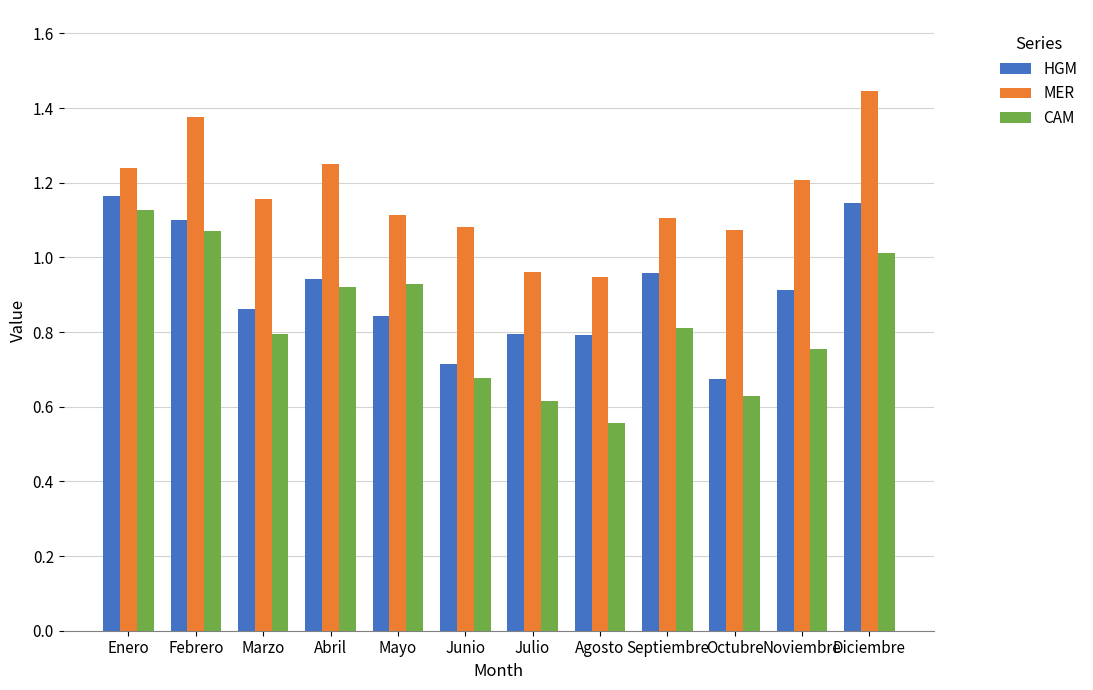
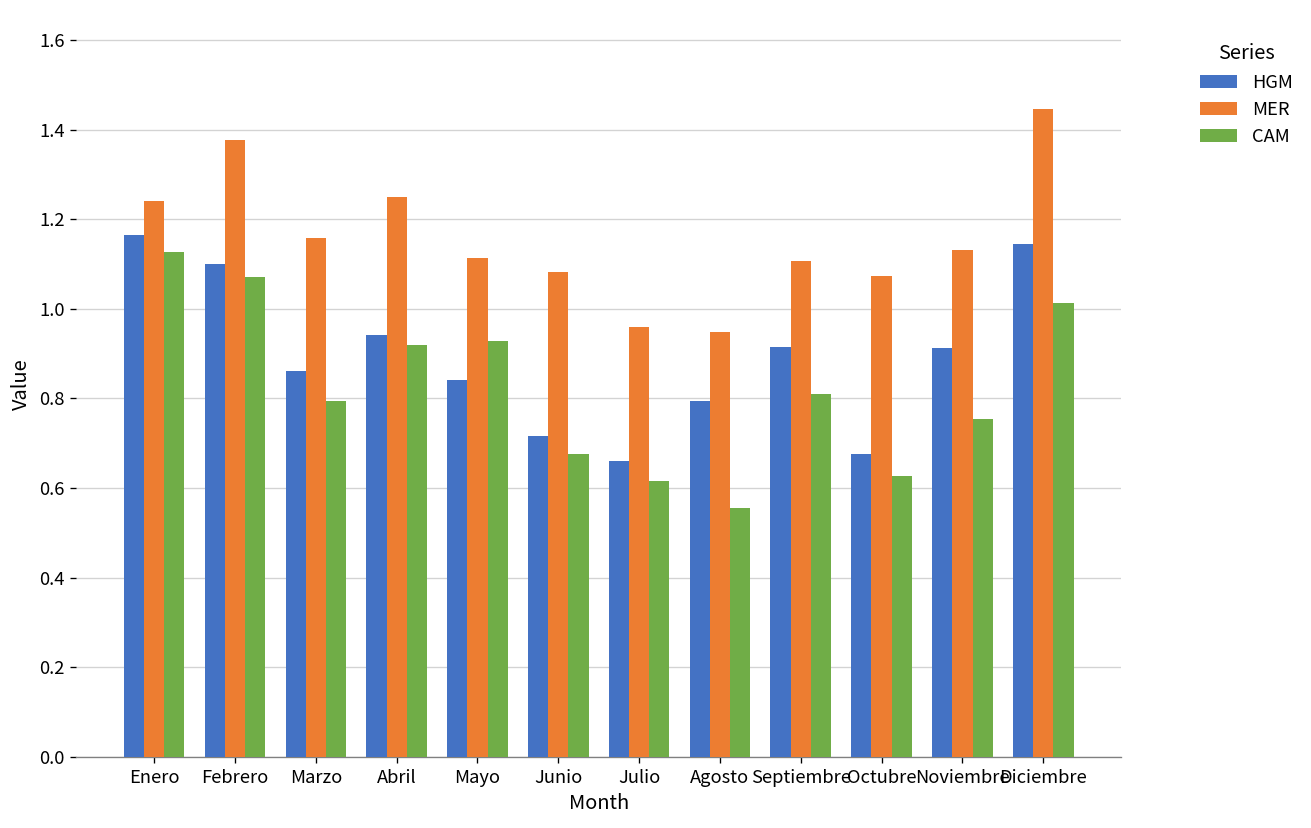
  {
    "HGM": {
      "Enero": 1.16,
      "Febrero": 1.10,
      "Marzo": 0.86,
      "Abril": 0.94,
      "Mayo": 0.84,
      "Junio": 0.72,
-     "Julio": 0.79,
+     "Julio": 0.66,
      "Agosto": 0.79,
-     "Septiembre": 0.96,
+     "Septiembre": 0.91,
      "Octubre": 0.68,
      "Noviembre": 0.91,
      "Diciembre": 1.14
    },
    "MER": {
      "Enero": 1.24,
      "Febrero": 1.38,
      "Marzo": 1.16,
      "Abril": 1.25,
      "Mayo": 1.11,
      "Junio": 1.08,
      "Julio": 0.96,
      "Agosto": 0.95,
      "Septiembre": 1.11,
      "Octubre": 1.07,
-     "Noviembre": 1.21,
+     "Noviembre": 1.13,
      "Diciembre": 1.45
    },
    "CAM": {
      "Enero": 1.13,
      "Febrero": 1.07,
      "Marzo": 0.79,
      "Abril": 0.92,
      "Mayo": 0.93,
      "Junio": 0.68,
      "Julio": 0.61,
      "Agosto": 0.56,
      "Septiembre": 0.81,
      "Octubre": 0.63,
      "Noviembre": 0.75,
      "Diciembre": 1.01
    }
  }
